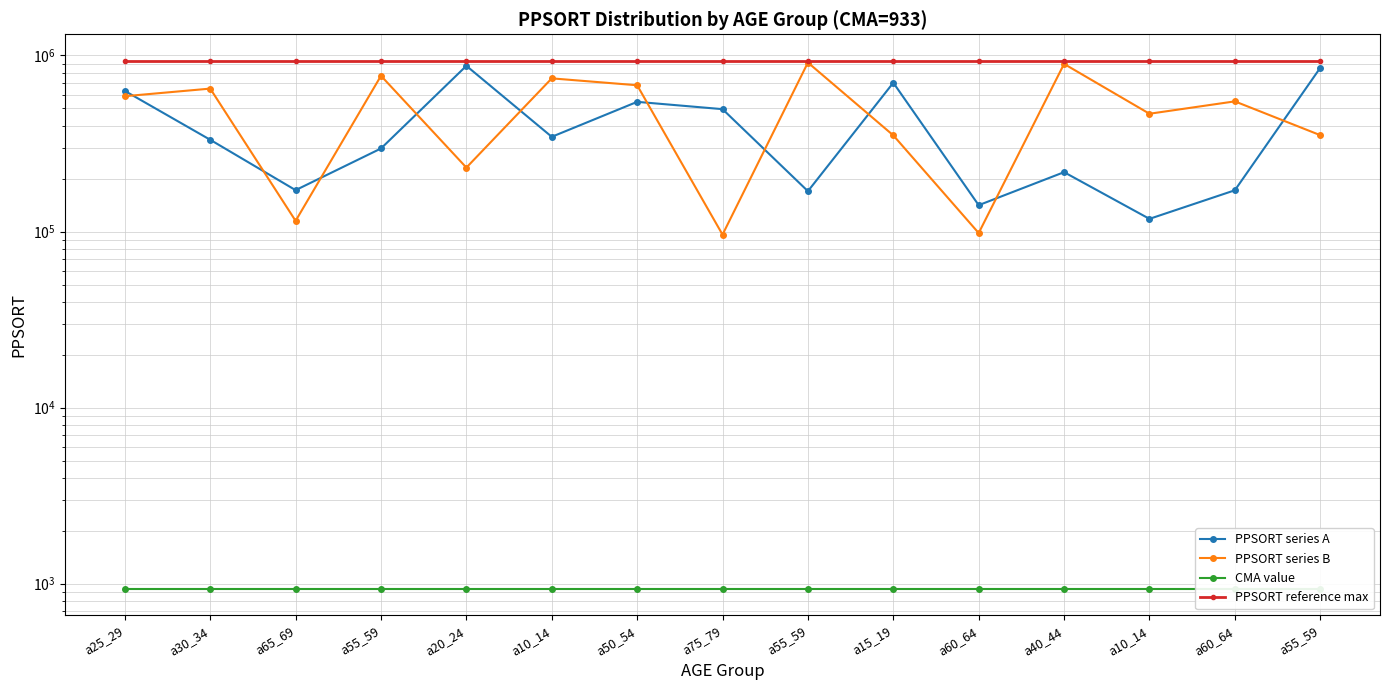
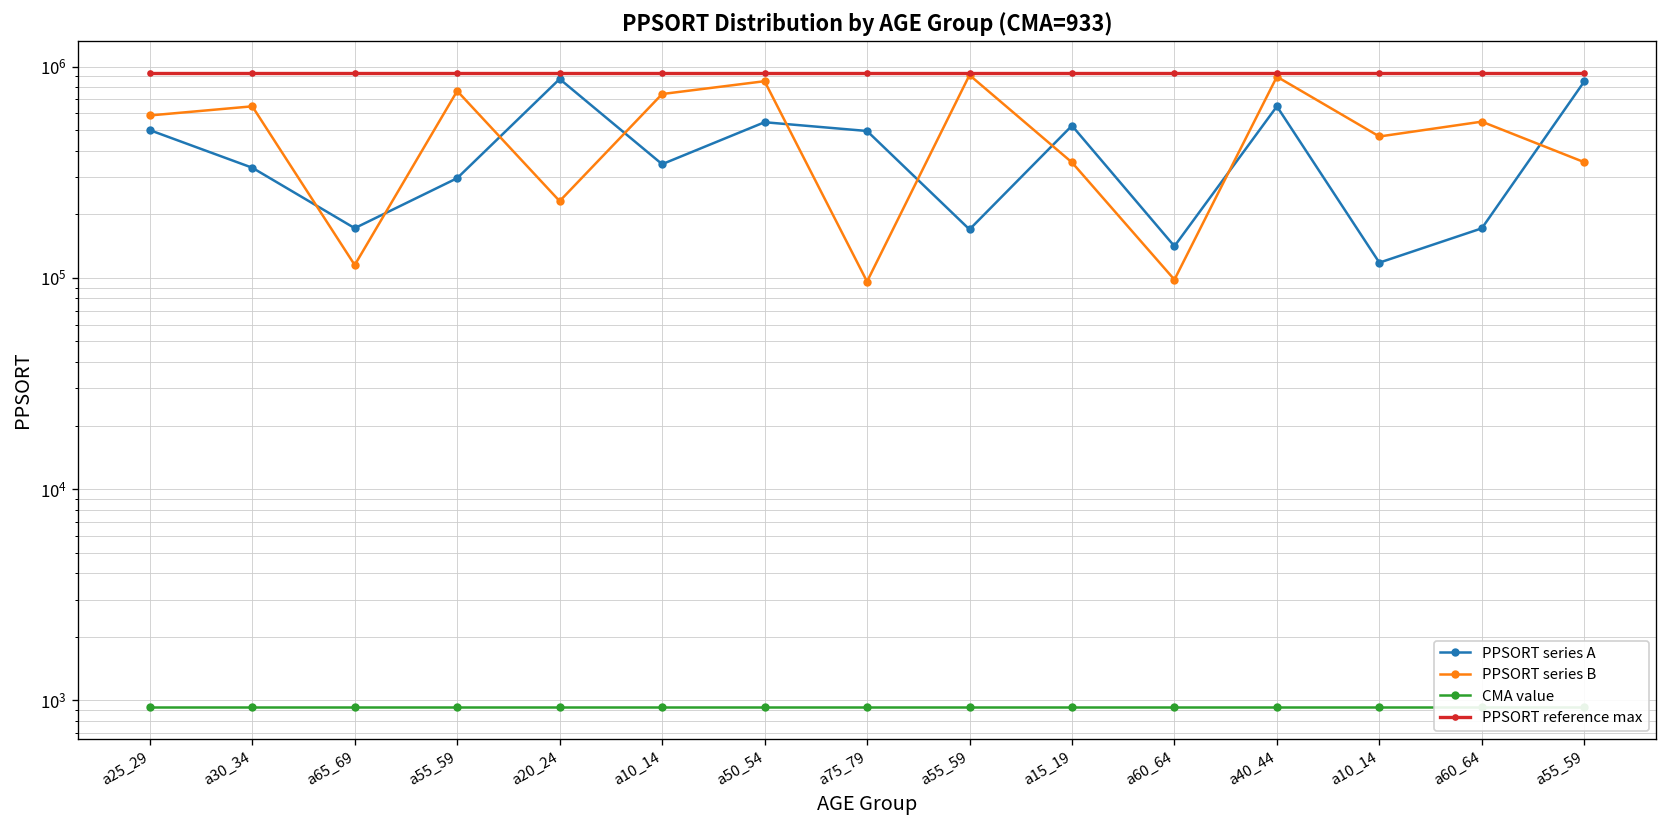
  {
    "PPSORT series A": {
-     "a25_29": 630000,
+     "a25_29": 500000,
      "a30_34": 330000,
      "a65_69": 170000,
      "a20_24": 900000,
      "a50_54": 550000,
      "a75_79": 500000,
-     "a15_19": 700000,
-     "a40_44": 220000
+     "a15_19": 530000,
+     "a40_44": 650000
    },
    "PPSORT series B": {
      "a25_29": 590000,
      "a30_34": 650000,
      "a65_69": 120000,
      "a20_24": 230000,
-     "a50_54": 680000,
+     "a50_54": 900000,
      "a75_79": 100000,
      "a15_19": 350000,
      "a40_44": 900000
    },
    "CMA value": {
      "a25_29": 900,
      "a30_34": 900,
      "a65_69": 900,
      "a20_24": 900,
      "a50_54": 900,
      "a75_79": 900,
      "a15_19": 900,
      "a40_44": 900
    },
    "PPSORT reference max": {
      "a25_29": 900000,
      "a30_34": 900000,
      "a65_69": 900000,
      "a20_24": 900000,
      "a50_54": 900000,
      "a75_79": 900000,
      "a15_19": 900000,
      "a40_44": 900000
    }
  }
